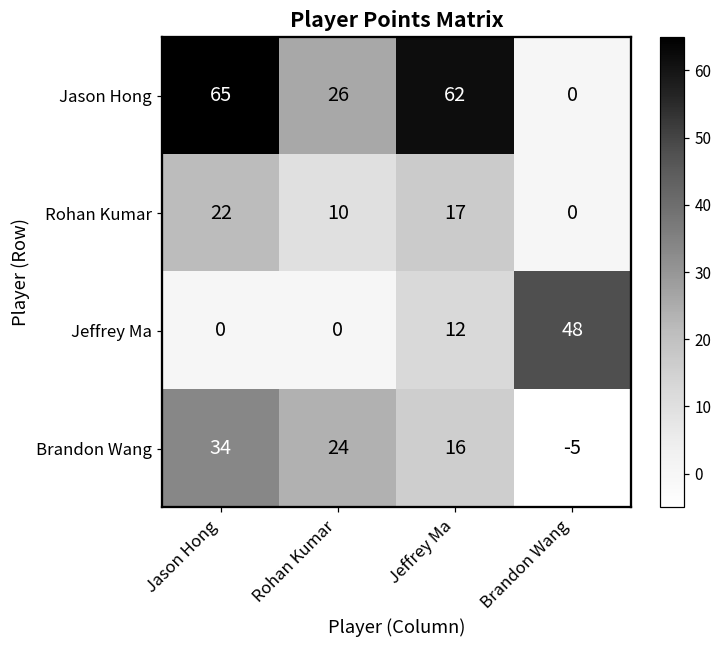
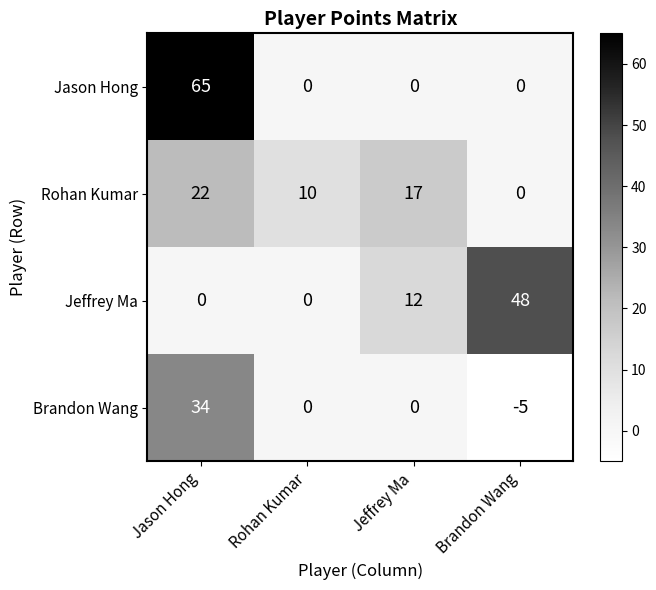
  {
    "Jason Hong": {
      "Jason Hong": 65,
-     "Rohan Kumar": 26,
-     "Jeffrey Ma": 62,
+     "Rohan Kumar": 0,
+     "Jeffrey Ma": 0,
      "Brandon Wang": 0
    },
    "Rohan Kumar": {
      "Jason Hong": 22,
      "Rohan Kumar": 10,
      "Jeffrey Ma": 17,
      "Brandon Wang": 0
    },
    "Jeffrey Ma": {
      "Jason Hong": 0,
      "Rohan Kumar": 0,
      "Jeffrey Ma": 12,
      "Brandon Wang": 48
    },
    "Brandon Wang": {
      "Jason Hong": 34,
-     "Rohan Kumar": 24,
-     "Jeffrey Ma": 16,
+     "Rohan Kumar": 0,
+     "Jeffrey Ma": 0,
      "Brandon Wang": -5
    }
  }
